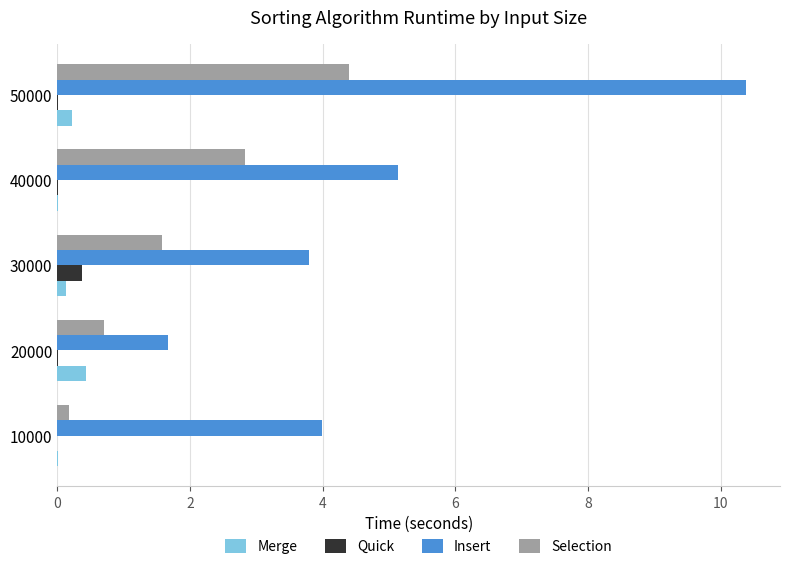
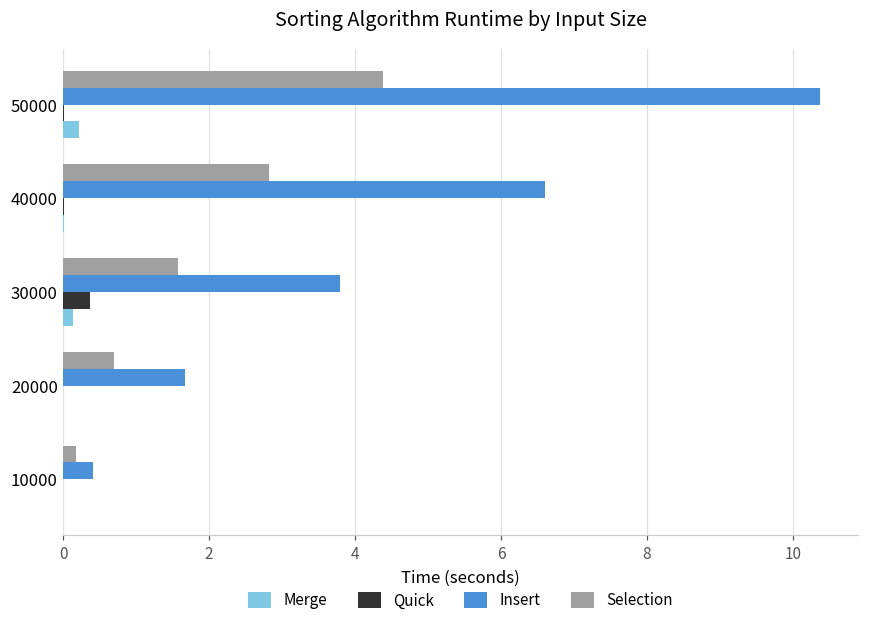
  {
    "Merge": {
      "50000": 0.2,
      "30000": 0.1,
-     "20000": 0.4
+     "20000": 0.0
    },
    "Quick": {
      "30000": 0.4
    },
    "Insert": {
      "50000": 10.4,
-     "40000": 5.1,
+     "40000": 6.6,
      "30000": 3.8,
      "20000": 1.7,
-     "10000": 4.0
+     "10000": 0.4
    },
    "Selection": {
      "50000": 4.4,
      "40000": 2.8,
      "30000": 1.6,
      "20000": 0.7,
      "10000": 0.2
    }
  }
